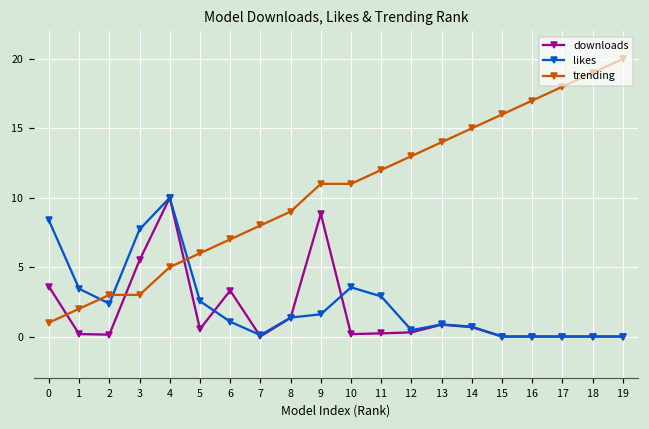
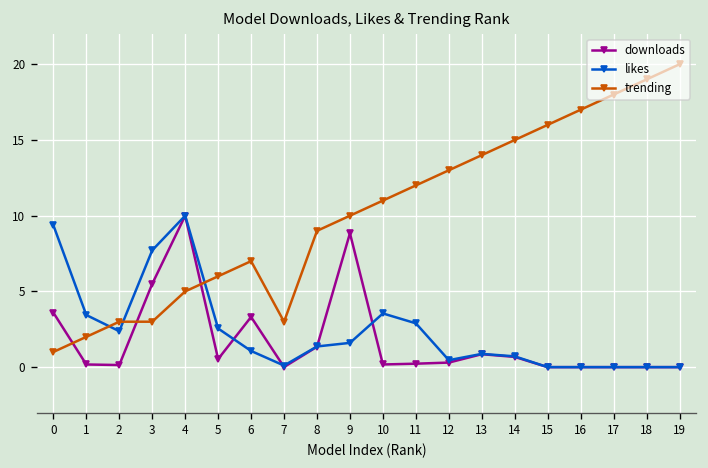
  {
    "downloads": {
      "0": 3.6,
      "1": 0.2,
      "2": 0.1,
      "3": 5.5,
      "5": 0.5,
      "6": 3.3,
      "9": 8.8,
      "10": 0.2,
      "11": 0.2
    },
    "likes": {
-     "0": 8.4,
+     "0": 9.4,
      "1": 3.4,
      "2": 2.4,
      "3": 7.7,
      "5": 2.6,
      "6": 1.1,
      "9": 1.6,
      "10": 3.5,
      "11": 2.9
    },
    "trending": {
      "0": 1,
      "1": 2,
      "2": 3,
      "3": 3,
      "4": 5,
      "5": 6,
      "6": 7,
-     "7": 8,
+     "7": 3,
      "8": 9,
-     "9": 11,
+     "9": 10,
      "10": 11,
      "11": 12,
      "12": 13,
      "13": 14,
      "14": 15,
      "15": 16,
      "16": 17
    }
  }
